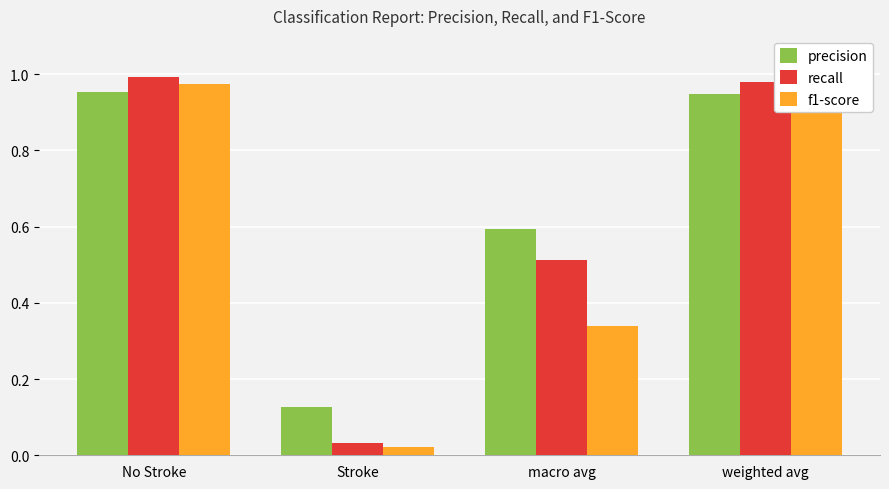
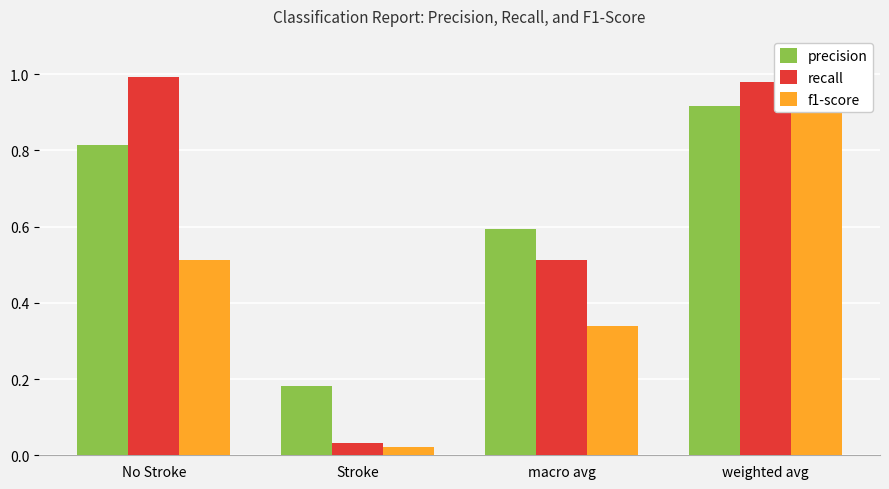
  {
    "precision": {
-     "No Stroke": 0.95,
-     "Stroke": 0.13,
+     "No Stroke": 0.81,
+     "Stroke": 0.18,
      "macro avg": 0.59,
-     "weighted avg": 0.95
+     "weighted avg": 0.92
    },
    "recall": {
      "No Stroke": 0.99,
      "Stroke": 0.03,
      "macro avg": 0.51,
      "weighted avg": 0.98
    },
    "f1-score": {
-     "No Stroke": 0.97,
+     "No Stroke": 0.51,
      "Stroke": 0.02,
      "macro avg": 0.34
    }
  }
